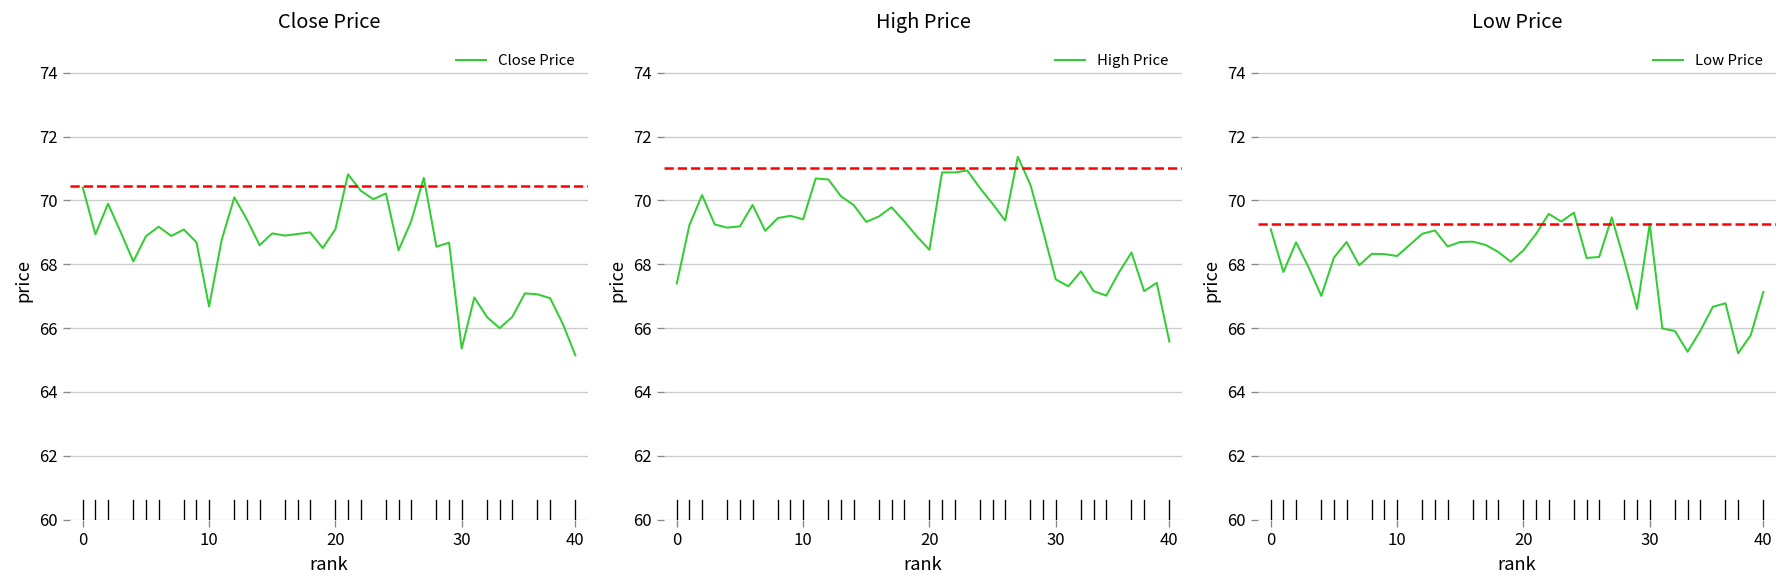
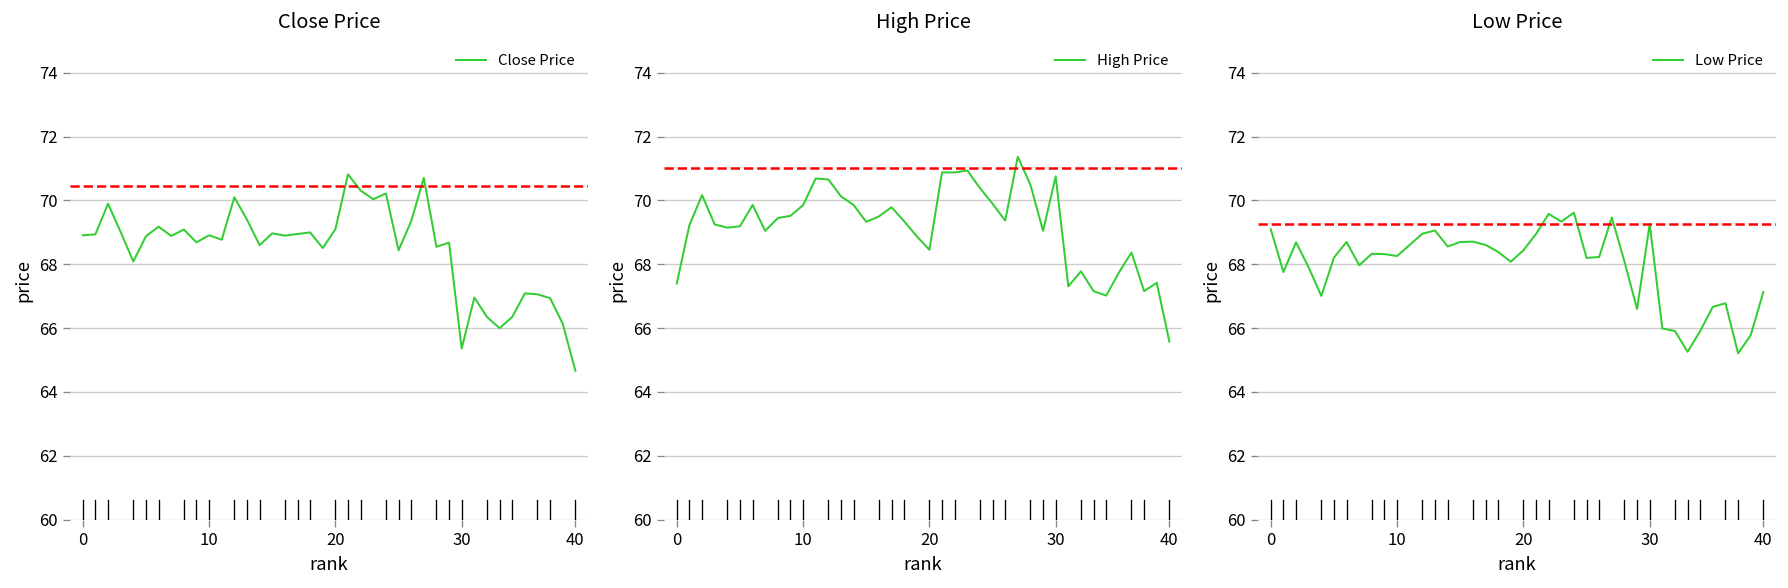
  {
    "Close Price": {
      "Close Price": {
-       "0": 70.4,
-       "10": 66.7,
+       "0": 68.9,
+       "10": 68.9,
        "20": 69.1,
        "30": 65.4,
-       "40": 65.2
+       "40": 64.7
      }
    },
    "High Price": {
      "High Price": {
        "0": 67.4,
-       "10": 69.4,
+       "10": 69.9,
        "20": 68.5,
-       "30": 67.5,
+       "30": 70.8,
        "40": 65.6
      }
    },
    "Low Price": {
      "Low Price": {
        "0": 69.1,
        "10": 68.3,
        "20": 68.4,
        "30": 69.3,
        "40": 67.1
      }
    }
  }
